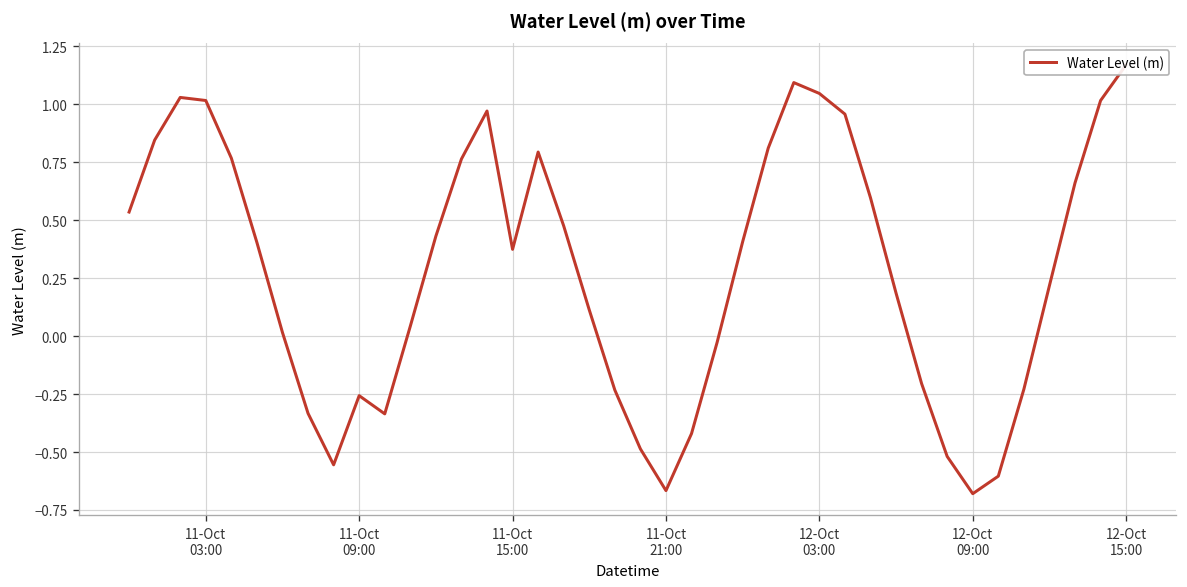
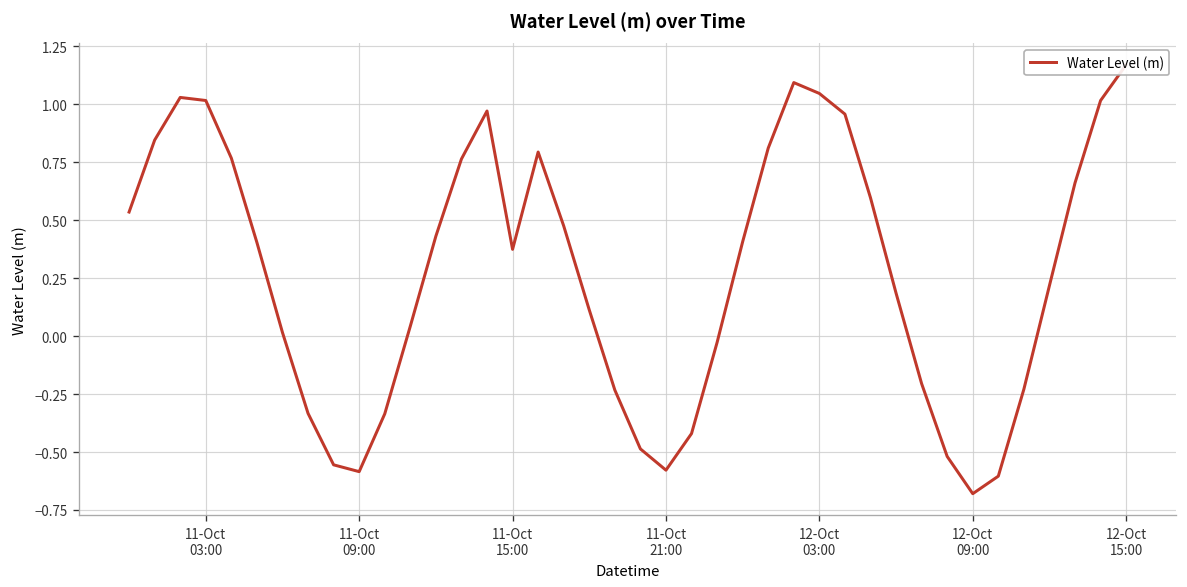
  {
    "11-Oct 03:00": 1.02,
-   "11-Oct 09:00": -0.26,
+   "11-Oct 09:00": -0.58,
    "11-Oct 15:00": 0.37,
-   "11-Oct 21:00": -0.67,
+   "11-Oct 21:00": -0.58,
    "12-Oct 03:00": 1.05,
    "12-Oct 09:00": -0.68
  }
